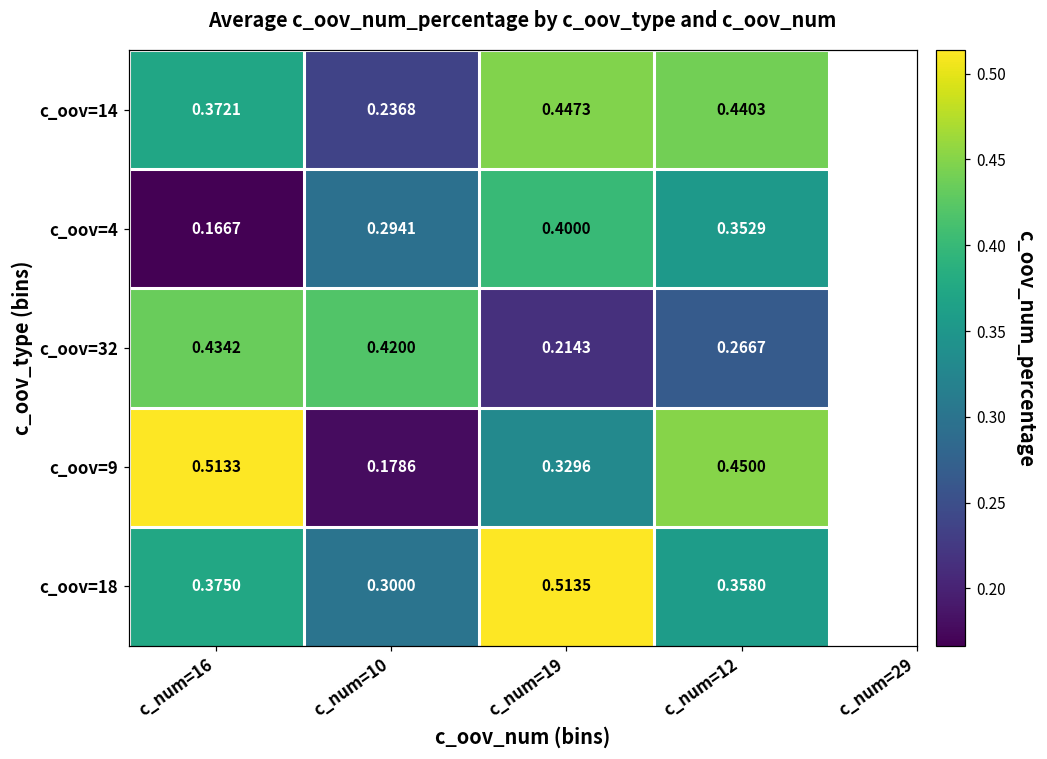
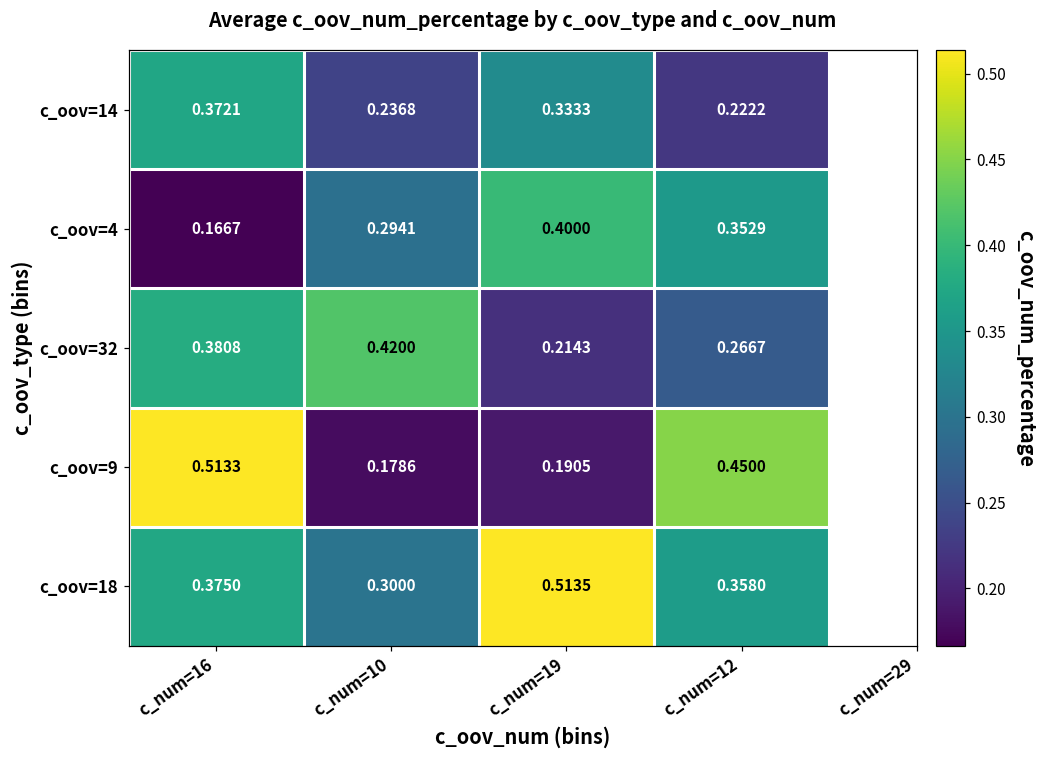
  {
    "c_oov=14": {
      "c_num=16": 0.3721,
      "c_num=10": 0.2368,
-     "c_num=19": 0.4473,
-     "c_num=12": 0.4403
+     "c_num=19": 0.3333,
+     "c_num=12": 0.2222
    },
    "c_oov=4": {
      "c_num=16": 0.1667,
      "c_num=10": 0.2941,
      "c_num=19": 0.4000,
      "c_num=12": 0.3529
    },
    "c_oov=32": {
-     "c_num=16": 0.4342,
+     "c_num=16": 0.3808,
      "c_num=10": 0.4200,
      "c_num=19": 0.2143,
      "c_num=12": 0.2667
    },
    "c_oov=9": {
      "c_num=16": 0.5133,
      "c_num=10": 0.1786,
-     "c_num=19": 0.3296,
+     "c_num=19": 0.1905,
      "c_num=12": 0.4500
    },
    "c_oov=18": {
      "c_num=16": 0.3750,
      "c_num=10": 0.3000,
      "c_num=19": 0.5135,
      "c_num=12": 0.3580
    }
  }
